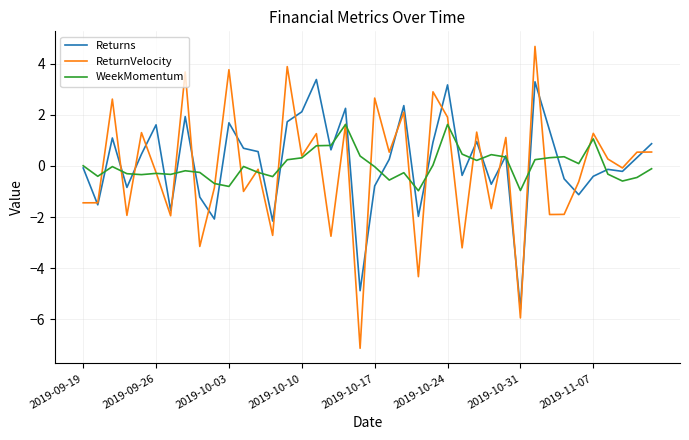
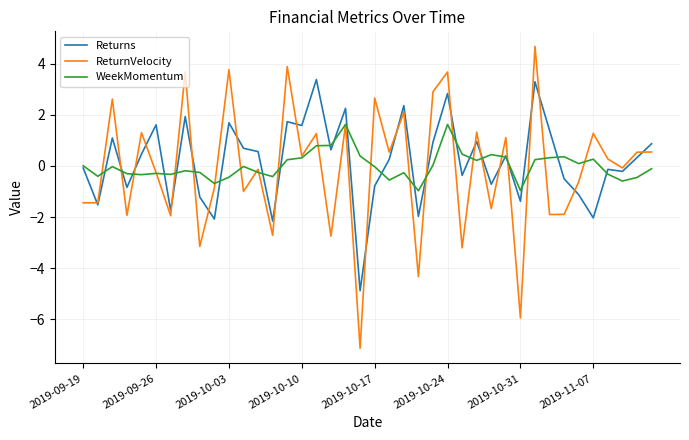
  {
    "Returns": {
      "2019-09-26": 1.6,
      "2019-10-03": 1.7,
-     "2019-10-10": 2.1,
+     "2019-10-10": 1.6,
      "2019-10-17": -0.8,
-     "2019-10-24": 3.2,
-     "2019-10-31": -5.6,
-     "2019-11-07": -0.4
+     "2019-10-24": 2.8,
+     "2019-10-31": -1.4,
+     "2019-11-07": -2.0
    },
    "ReturnVelocity": {
      "2019-09-19": -1.4,
      "2019-10-03": 3.8,
      "2019-10-17": 2.7,
-     "2019-10-24": 1.9,
+     "2019-10-24": 3.7,
      "2019-10-31": -6.0,
      "2019-11-07": 1.3
    },
    "WeekMomentum": {
-     "2019-10-03": -0.8,
+     "2019-10-03": -0.4,
      "2019-10-17": 0.0,
      "2019-10-24": 1.6,
      "2019-10-31": -1.0,
-     "2019-11-07": 1.1
+     "2019-11-07": 0.3
    }
  }
